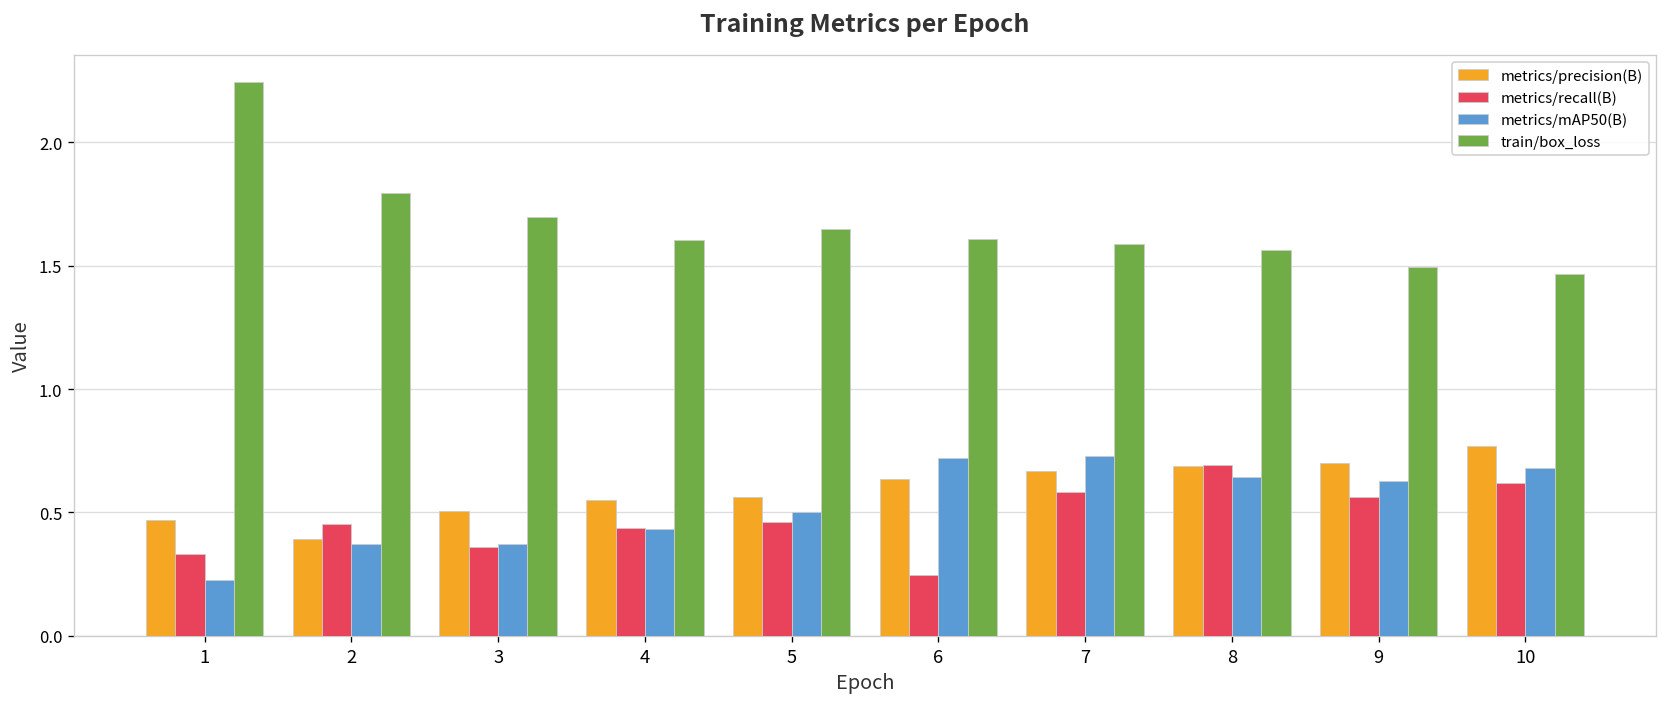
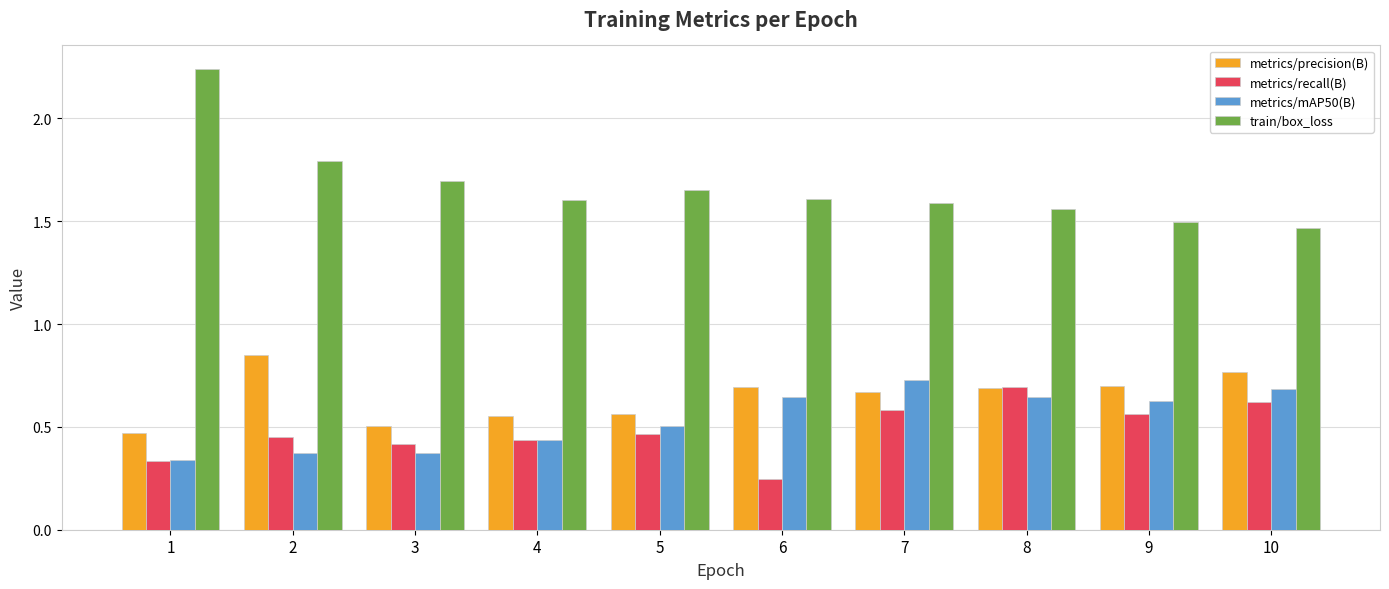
  {
    "metrics/precision(B)": {
      "1": 0.47,
-     "2": 0.39,
+     "2": 0.85,
      "3": 0.50,
      "4": 0.55,
      "5": 0.56,
-     "6": 0.63,
+     "6": 0.69,
      "7": 0.67,
      "8": 0.69,
      "9": 0.70,
      "10": 0.77
    },
    "metrics/recall(B)": {
      "1": 0.33,
      "2": 0.45,
-     "3": 0.36,
+     "3": 0.42,
      "4": 0.44,
      "5": 0.46,
      "6": 0.25,
      "7": 0.58,
      "8": 0.69,
      "9": 0.56,
      "10": 0.62
    },
    "metrics/mAP50(B)": {
-     "1": 0.23,
+     "1": 0.34,
      "2": 0.37,
      "3": 0.37,
      "4": 0.43,
      "5": 0.50,
-     "6": 0.72,
+     "6": 0.64,
      "7": 0.73,
      "8": 0.64,
      "9": 0.63,
      "10": 0.68
    },
    "train/box_loss": {
      "1": 2.24,
      "2": 1.79,
      "3": 1.70,
      "4": 1.60,
      "5": 1.65,
      "6": 1.61,
      "7": 1.59,
      "8": 1.56,
      "9": 1.50,
      "10": 1.46
    }
  }
